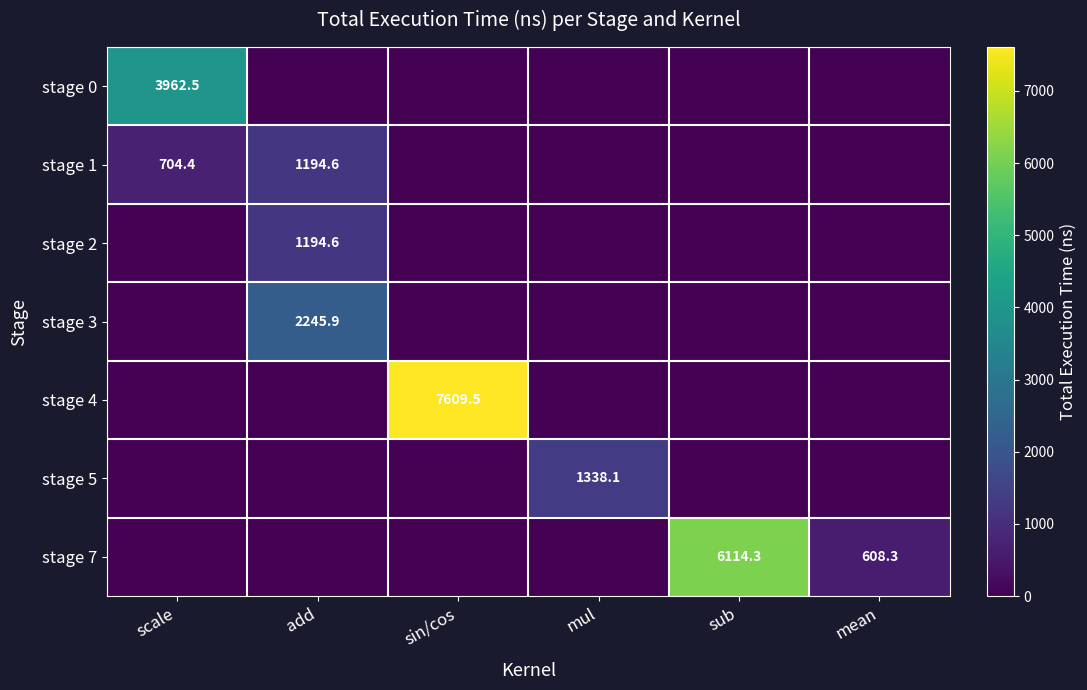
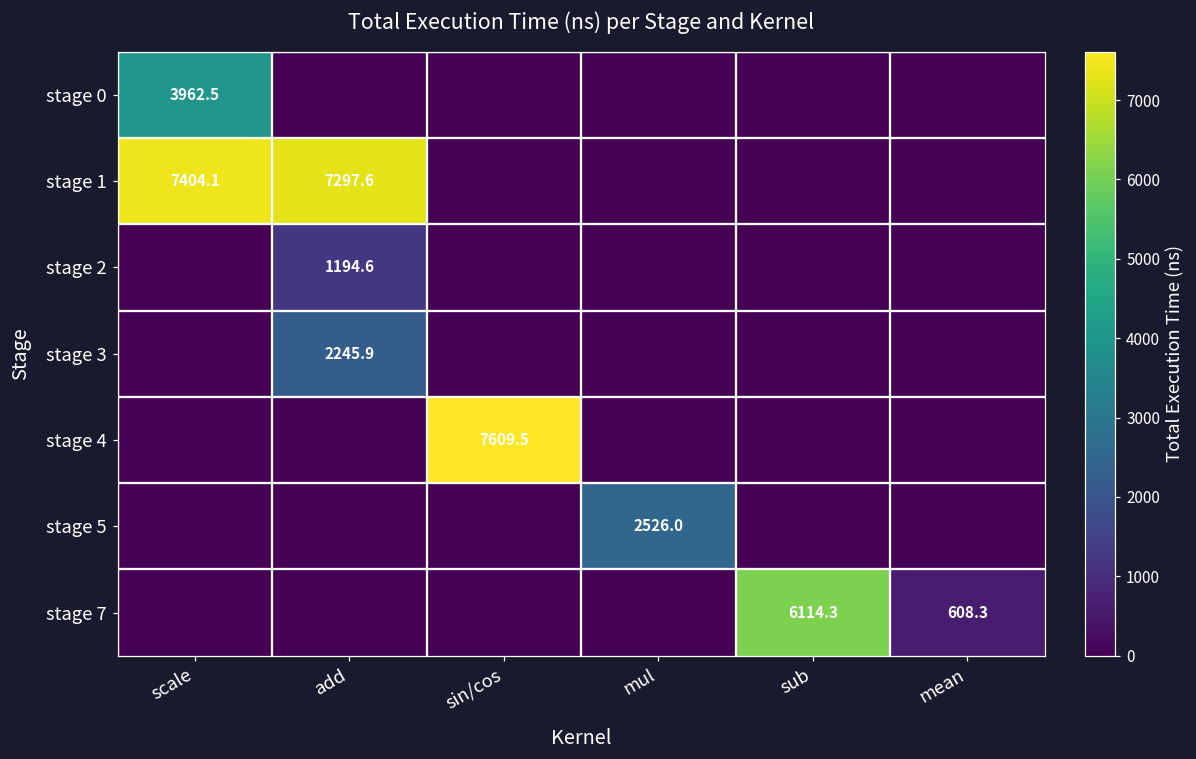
  {
    "stage 0": {
      "scale": 3962.5
    },
    "stage 1": {
-     "scale": 704.4,
-     "add": 1194.6
+     "scale": 7404.1,
+     "add": 7297.6
    },
    "stage 2": {
      "add": 1194.6
    },
    "stage 3": {
      "add": 2245.9
    },
    "stage 4": {
      "sin/cos": 7609.5
    },
    "stage 5": {
-     "mul": 1338.1
+     "mul": 2526.0
    },
    "stage 7": {
      "sub": 6114.3,
      "mean": 608.3
    }
  }
